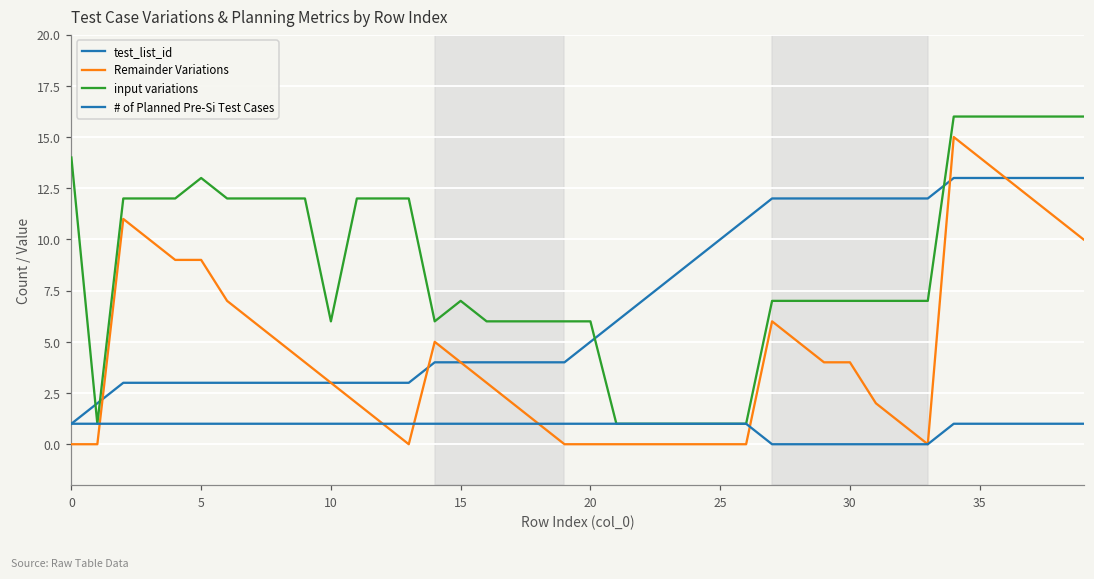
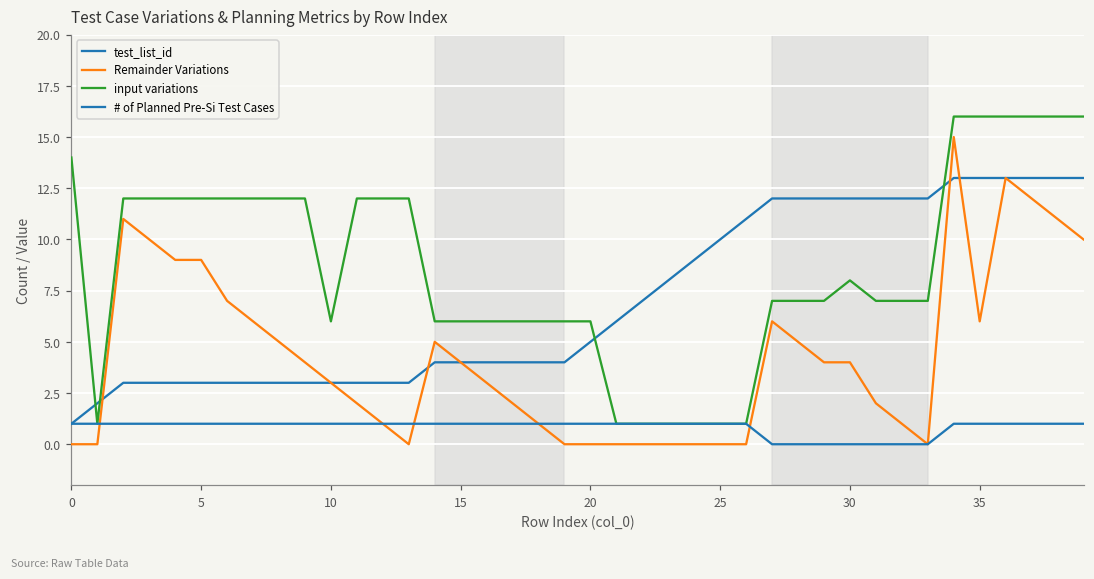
  {
    "Remainder Variations": {
      "0": 0,
      "5": 9,
      "20": 0,
      "25": 0,
      "30": 4,
-     "35": 14
+     "35": 6
    },
    "input variations": {
      "0": 14,
-     "5": 13,
+     "5": 12,
      "10": 6,
-     "15": 7,
+     "15": 6,
      "20": 6,
-     "30": 7,
+     "30": 8,
      "35": 16
    }
  }
